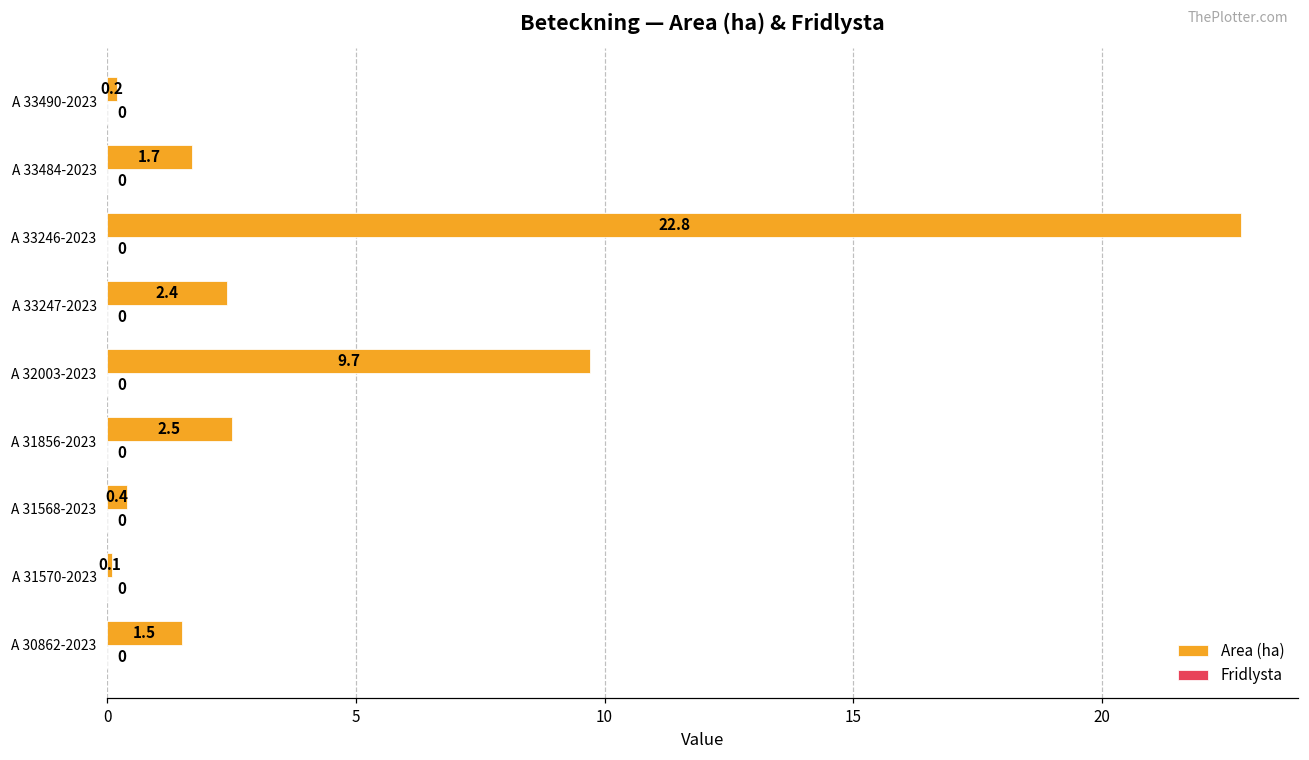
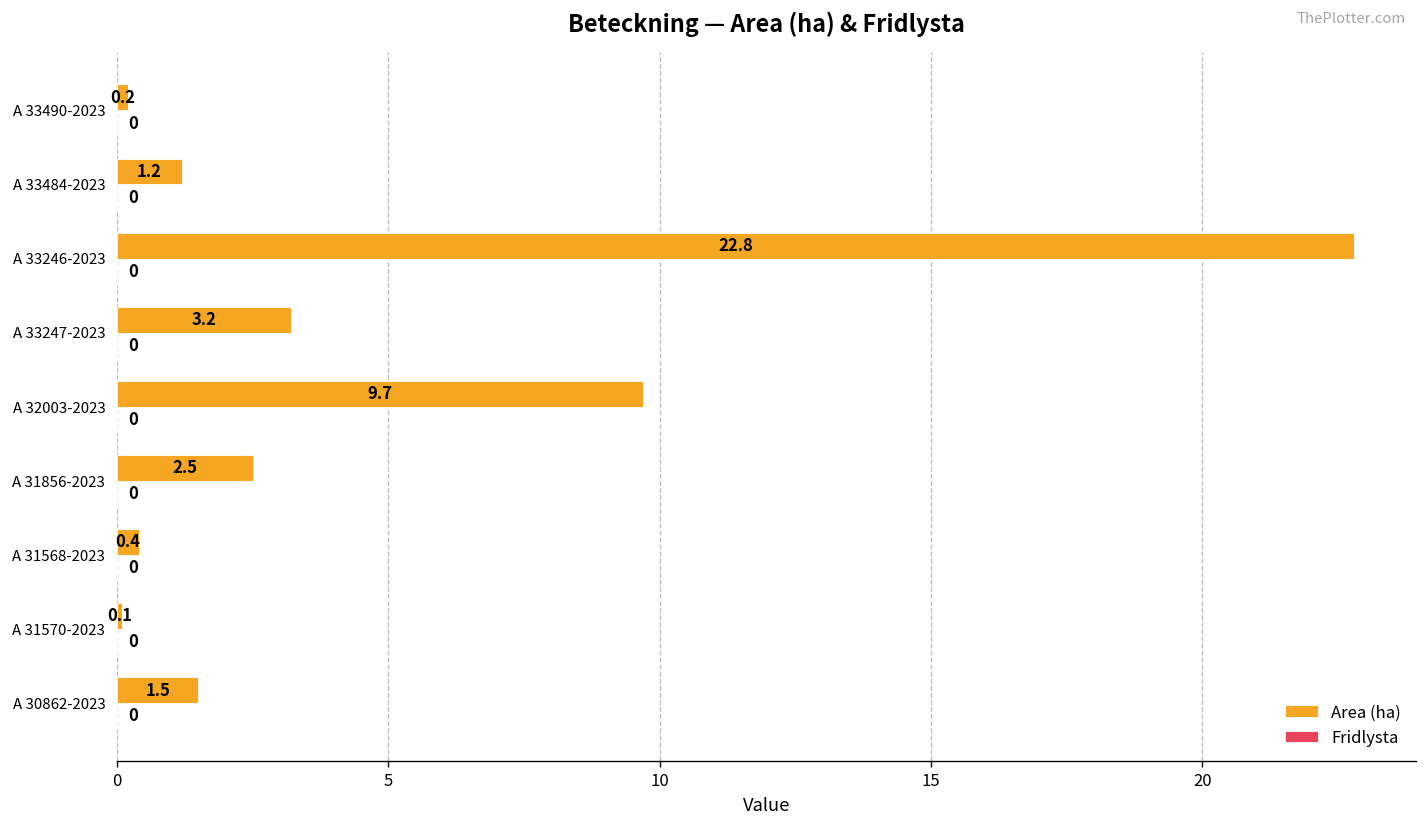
  {
    "Area (ha)": {
      "A 33490-2023": 0.2,
-     "A 33484-2023": 1.7,
+     "A 33484-2023": 1.2,
      "A 33246-2023": 22.8,
-     "A 33247-2023": 2.4,
+     "A 33247-2023": 3.2,
      "A 32003-2023": 9.7,
      "A 31856-2023": 2.5,
      "A 31568-2023": 0.4,
      "A 31570-2023": 0.1,
      "A 30862-2023": 1.5
    },
    "Fridlysta": {
      "A 33490-2023": 0,
      "A 33484-2023": 0,
      "A 33246-2023": 0,
      "A 33247-2023": 0,
      "A 32003-2023": 0,
      "A 31856-2023": 0,
      "A 31568-2023": 0,
      "A 31570-2023": 0,
      "A 30862-2023": 0
    }
  }
